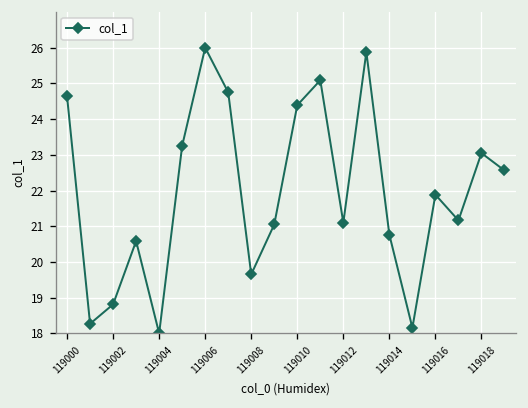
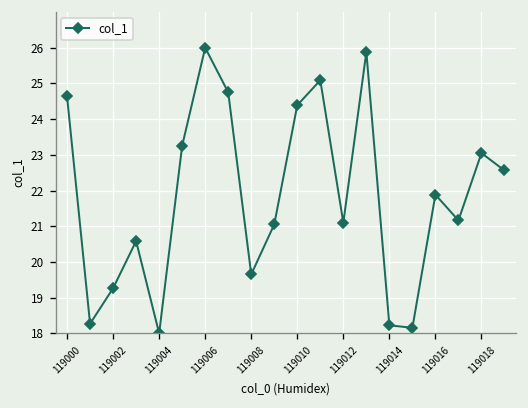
  {
    "119000": 24.6,
-   "119002": 18.8,
+   "119002": 19.3,
    "119004": 18.0,
    "119006": 26.0,
    "119008": 19.7,
    "119010": 24.4,
    "119012": 21.1,
-   "119014": 20.8,
+   "119014": 18.2,
    "119016": 21.9,
    "119018": 23.0
  }
